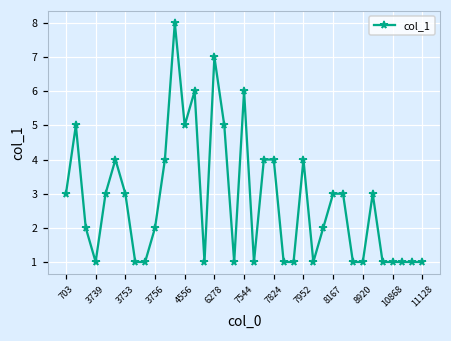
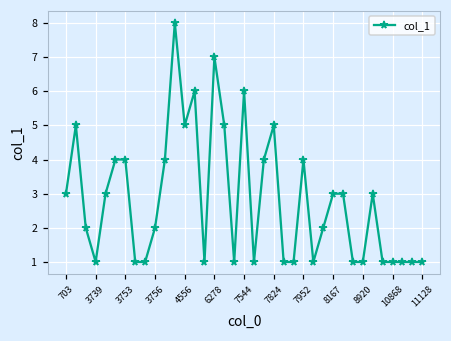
  {
    "703": 3,
    "3739": 1,
-   "3753": 3,
+   "3753": 4,
    "3756": 2,
    "4556": 5,
    "6278": 7,
    "7544": 6,
-   "7824": 4,
+   "7824": 5,
    "7952": 4,
    "8167": 3,
    "8920": 1,
    "10868": 1,
    "11128": 1
  }
